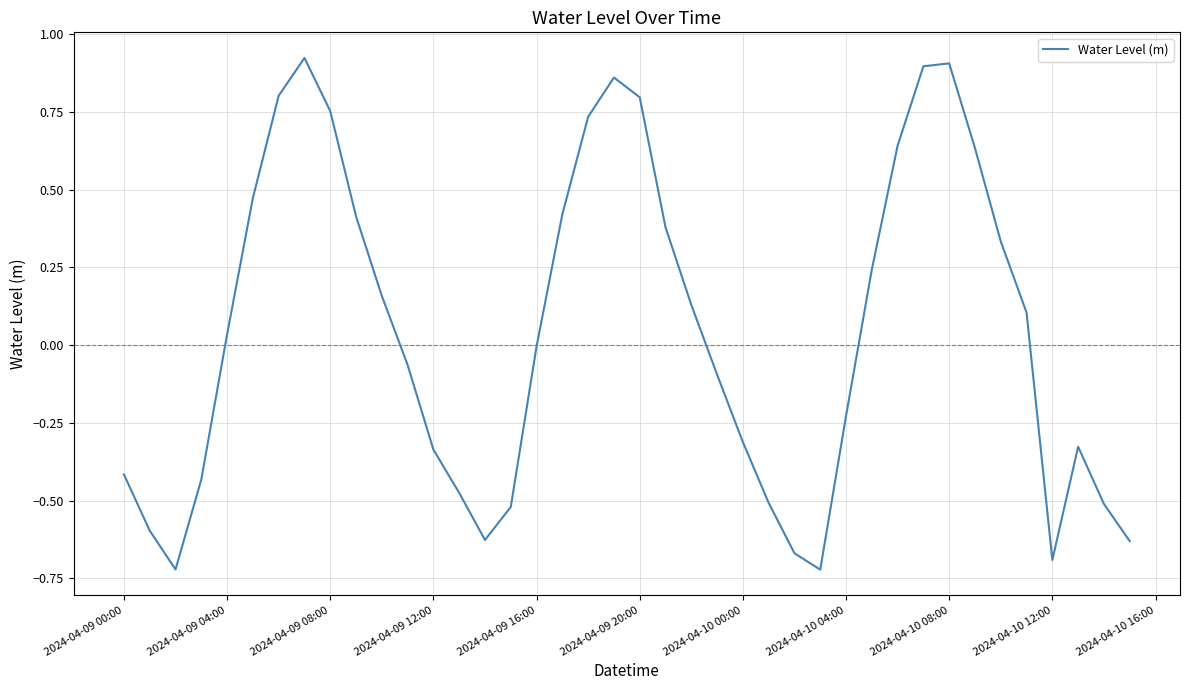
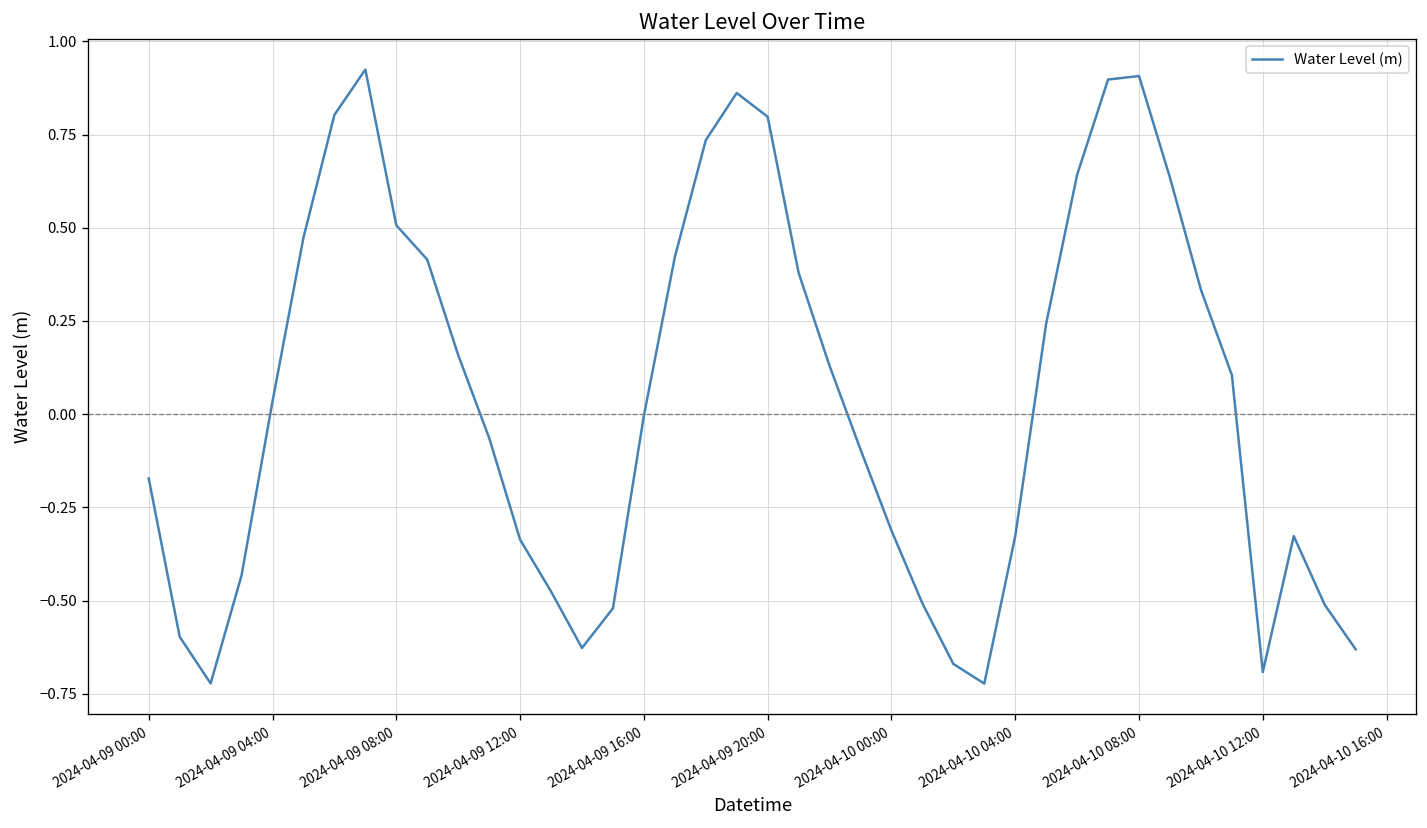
  {
-   "2024-04-09 00:00": -0.42,
+   "2024-04-09 00:00": -0.17,
    "2024-04-09 04:00": 0.03,
-   "2024-04-09 08:00": 0.75,
+   "2024-04-09 08:00": 0.51,
    "2024-04-09 12:00": -0.34,
    "2024-04-09 16:00": 0.00,
    "2024-04-09 20:00": 0.80,
    "2024-04-10 00:00": -0.31,
-   "2024-04-10 04:00": -0.23,
+   "2024-04-10 04:00": -0.33,
    "2024-04-10 08:00": 0.91,
    "2024-04-10 12:00": -0.69
  }
